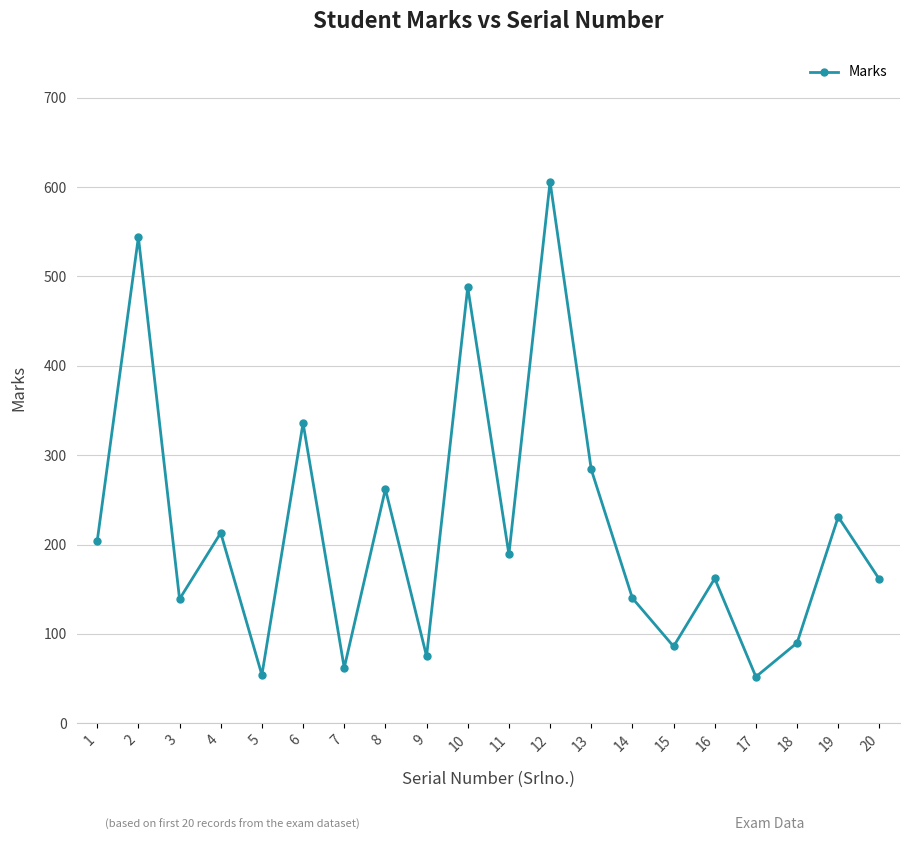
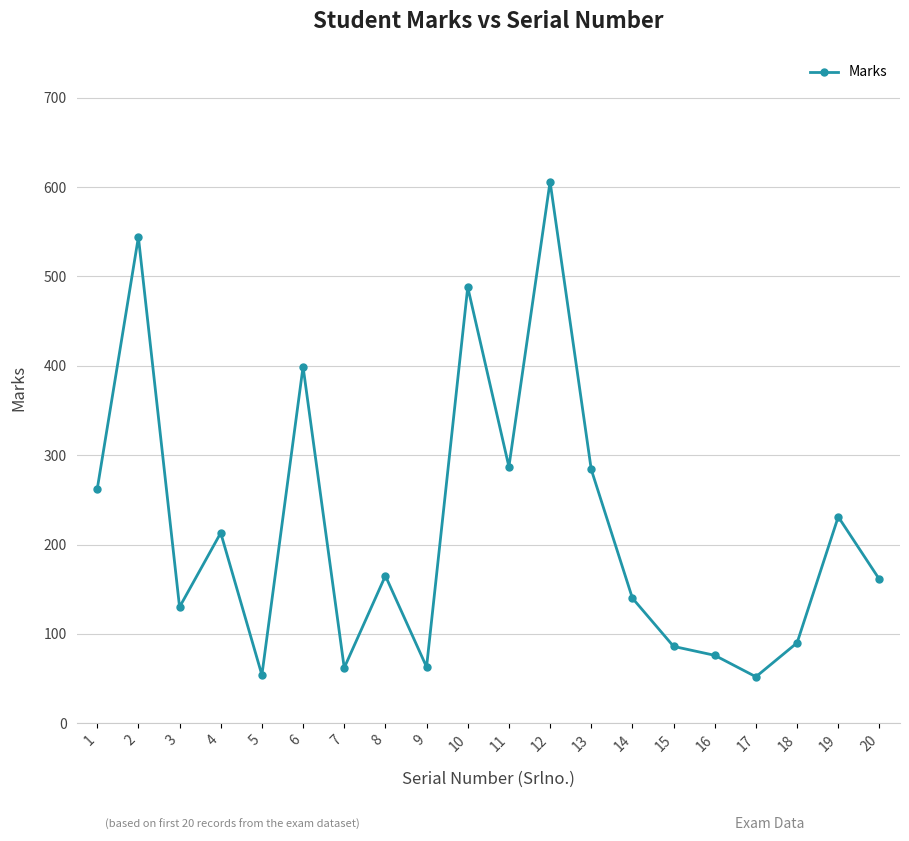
  {
-   "1": 200,
+   "1": 260,
    "2": 540,
-   "3": 140,
+   "3": 130,
    "4": 210,
    "5": 50,
-   "6": 340,
+   "6": 400,
    "7": 60,
-   "8": 260,
-   "9": 80,
+   "8": 170,
+   "9": 60,
    "10": 490,
-   "11": 190,
+   "11": 290,
    "12": 610,
    "13": 280,
    "14": 140,
    "15": 90,
-   "16": 160,
+   "16": 80,
    "17": 50,
    "18": 90,
    "19": 230,
    "20": 160
  }
